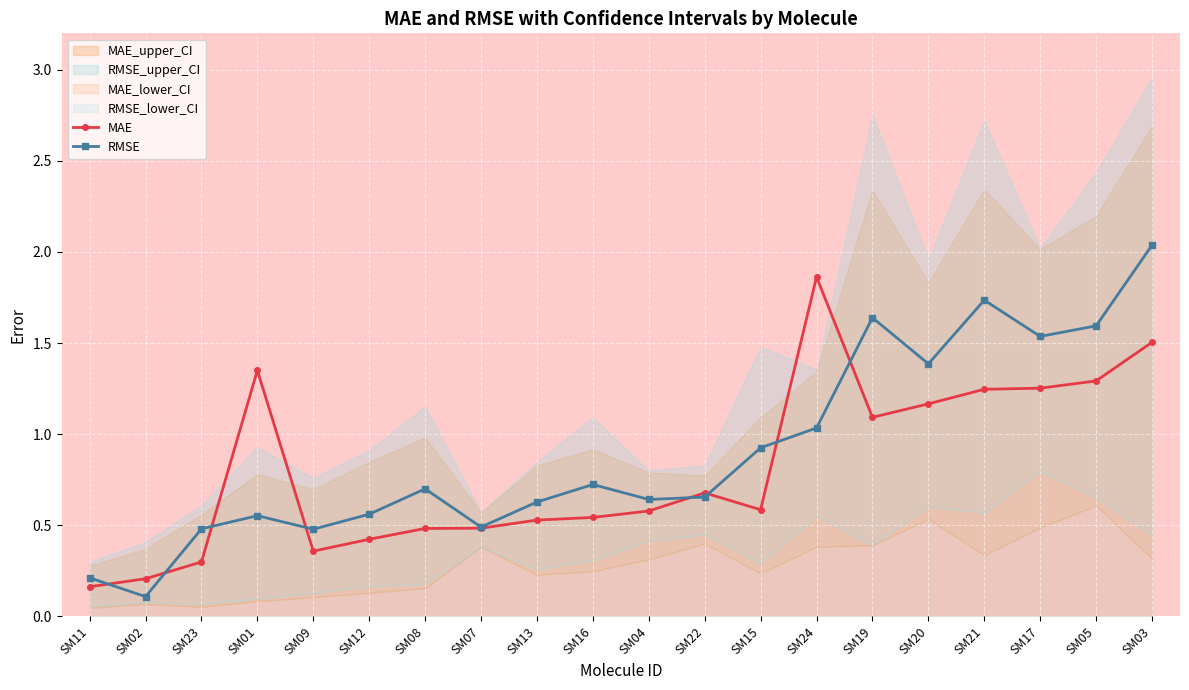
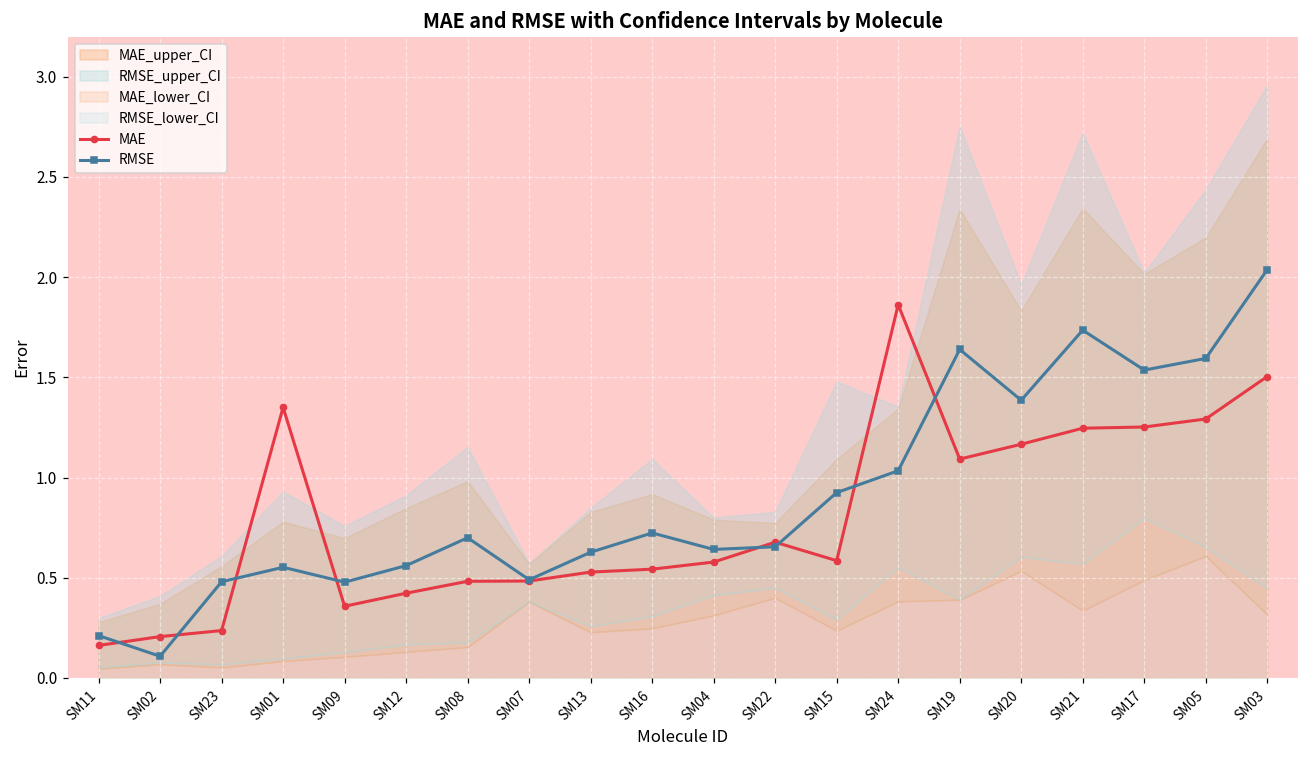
  {
    "MAE": {
      "SM11": 0.16,
      "SM02": 0.21,
-     "SM23": 0.30,
+     "SM23": 0.24,
      "SM01": 1.35,
      "SM09": 0.36,
      "SM12": 0.42,
      "SM08": 0.48,
      "SM13": 0.53,
      "SM16": 0.54,
      "SM04": 0.58,
      "SM22": 0.68,
      "SM15": 0.58,
      "SM24": 1.86,
      "SM19": 1.09,
      "SM20": 1.17,
      "SM21": 1.25,
      "SM17": 1.25,
      "SM05": 1.29,
      "SM03": 1.50
    },
    "RMSE": {
      "SM11": 0.21,
      "SM02": 0.11,
      "SM23": 0.48,
      "SM01": 0.55,
      "SM09": 0.48,
      "SM12": 0.56,
      "SM08": 0.70,
      "SM13": 0.63,
      "SM16": 0.72,
      "SM04": 0.64,
      "SM22": 0.65,
      "SM15": 0.92,
      "SM24": 1.03,
      "SM19": 1.64,
      "SM20": 1.39,
      "SM21": 1.74,
      "SM17": 1.54,
      "SM05": 1.59,
      "SM03": 2.04
    }
  }
